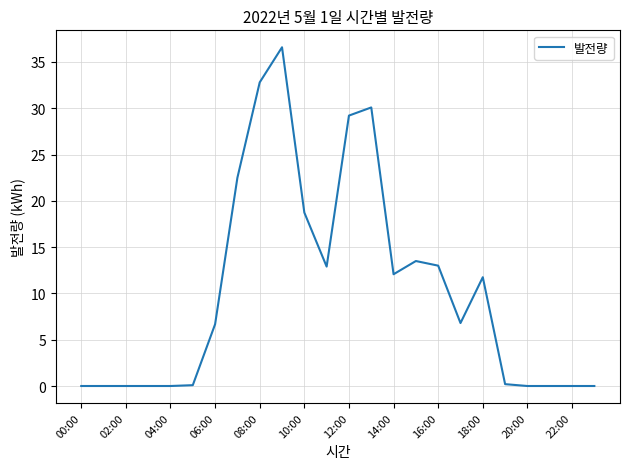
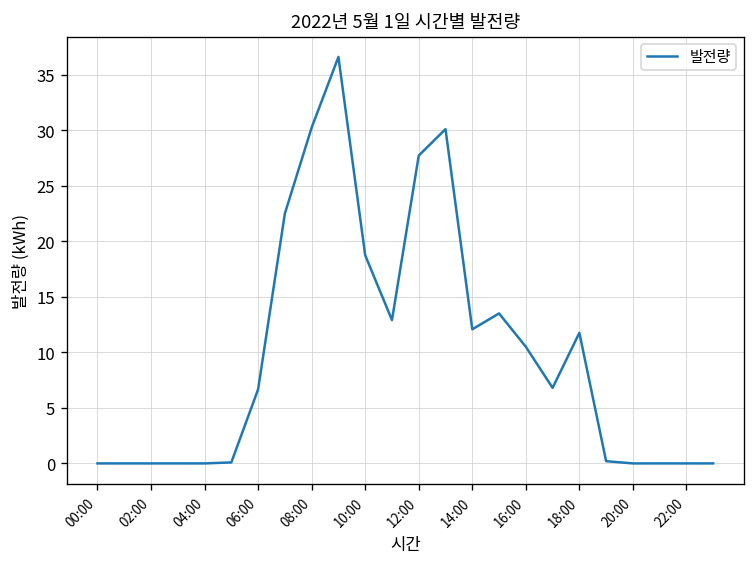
  {
    "00:00": 0,
    "02:00": 0,
    "04:00": 0,
    "06:00": 7,
-   "08:00": 33,
+   "08:00": 30,
    "10:00": 19,
-   "12:00": 29,
+   "12:00": 28,
    "14:00": 12,
-   "16:00": 13,
+   "16:00": 11,
    "18:00": 12,
    "20:00": 0,
    "22:00": 0
  }
